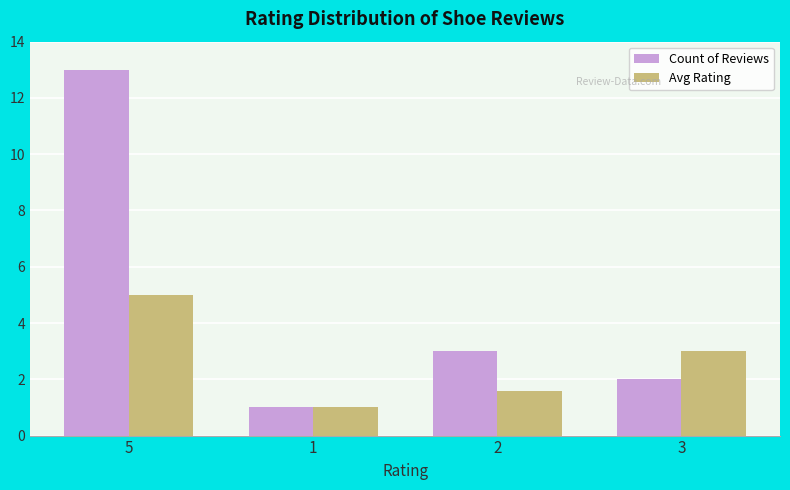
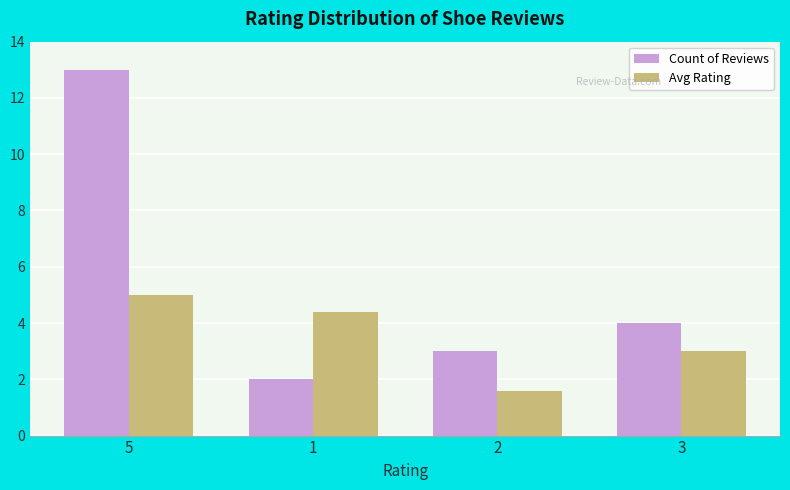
  {
    "Count of Reviews": {
      "5": 13,
-     "1": 1,
+     "1": 2,
      "2": 3,
-     "3": 2
+     "3": 4
    },
    "Avg Rating": {
      "5": 5.0,
-     "1": 1.0,
+     "1": 4.4,
      "2": 1.6,
      "3": 3.0
    }
  }
